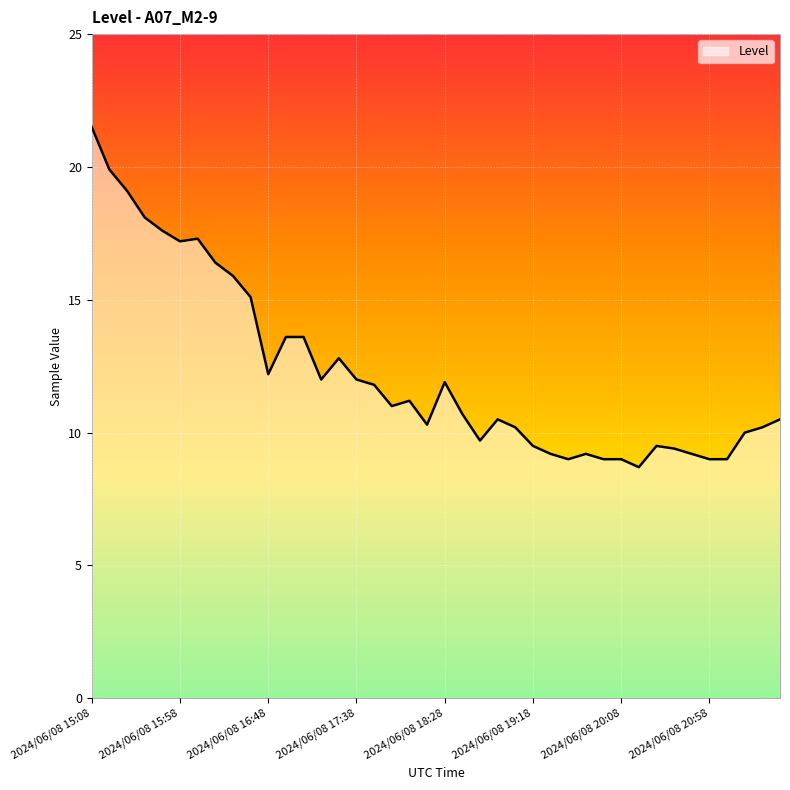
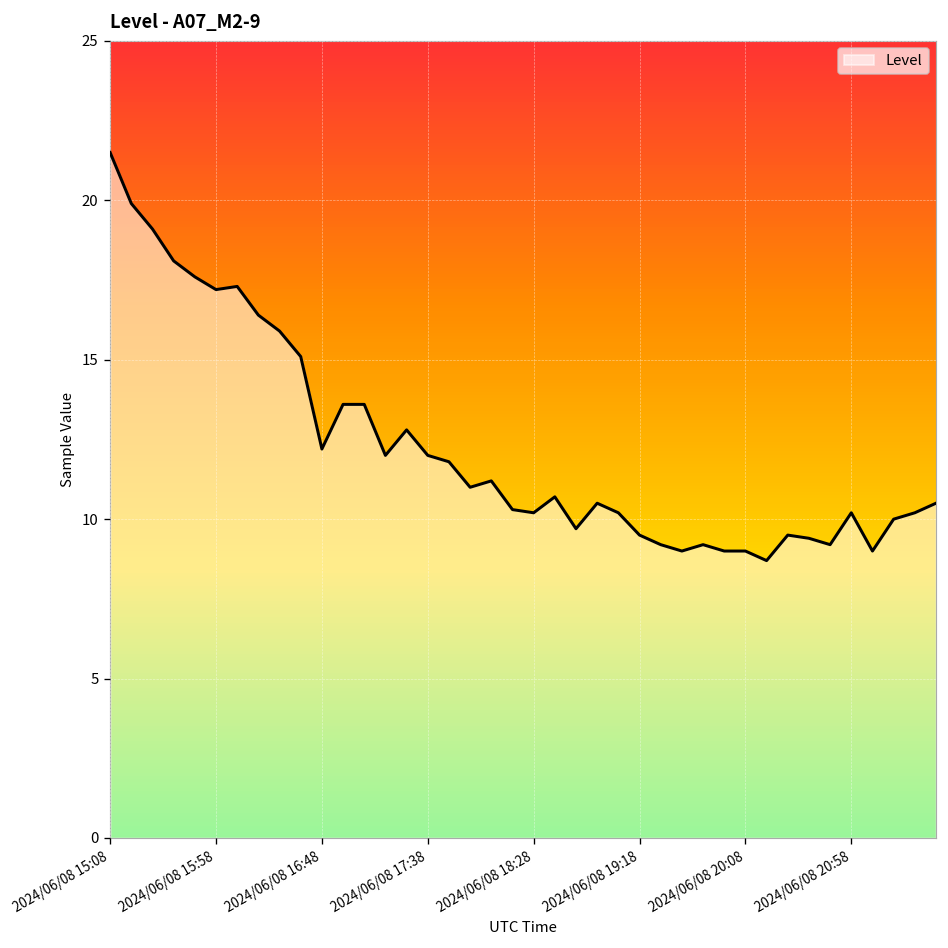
  {
    "2024/06/08 15:08": 21.5,
    "2024/06/08 15:58": 17.2,
    "2024/06/08 16:48": 12.2,
    "2024/06/08 17:38": 12.0,
-   "2024/06/08 18:28": 11.9,
+   "2024/06/08 18:28": 10.2,
    "2024/06/08 19:18": 9.5,
    "2024/06/08 20:08": 9.0,
-   "2024/06/08 20:58": 9.0
+   "2024/06/08 20:58": 10.2
  }
